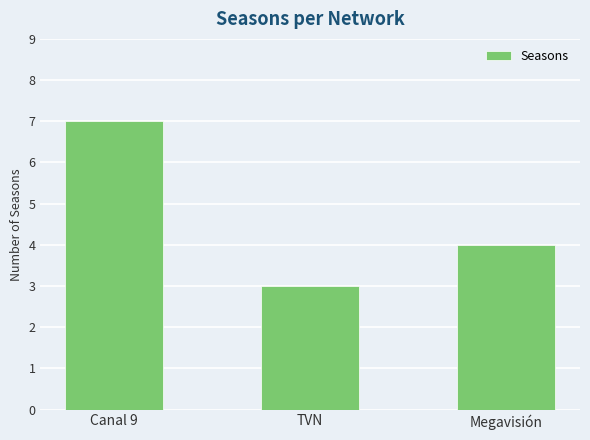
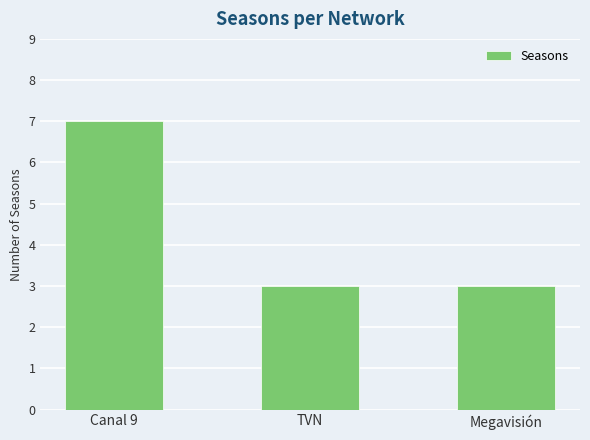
  {
    "Canal 9": 7,
    "TVN": 3,
-   "Megavisión": 4
+   "Megavisión": 3
  }
